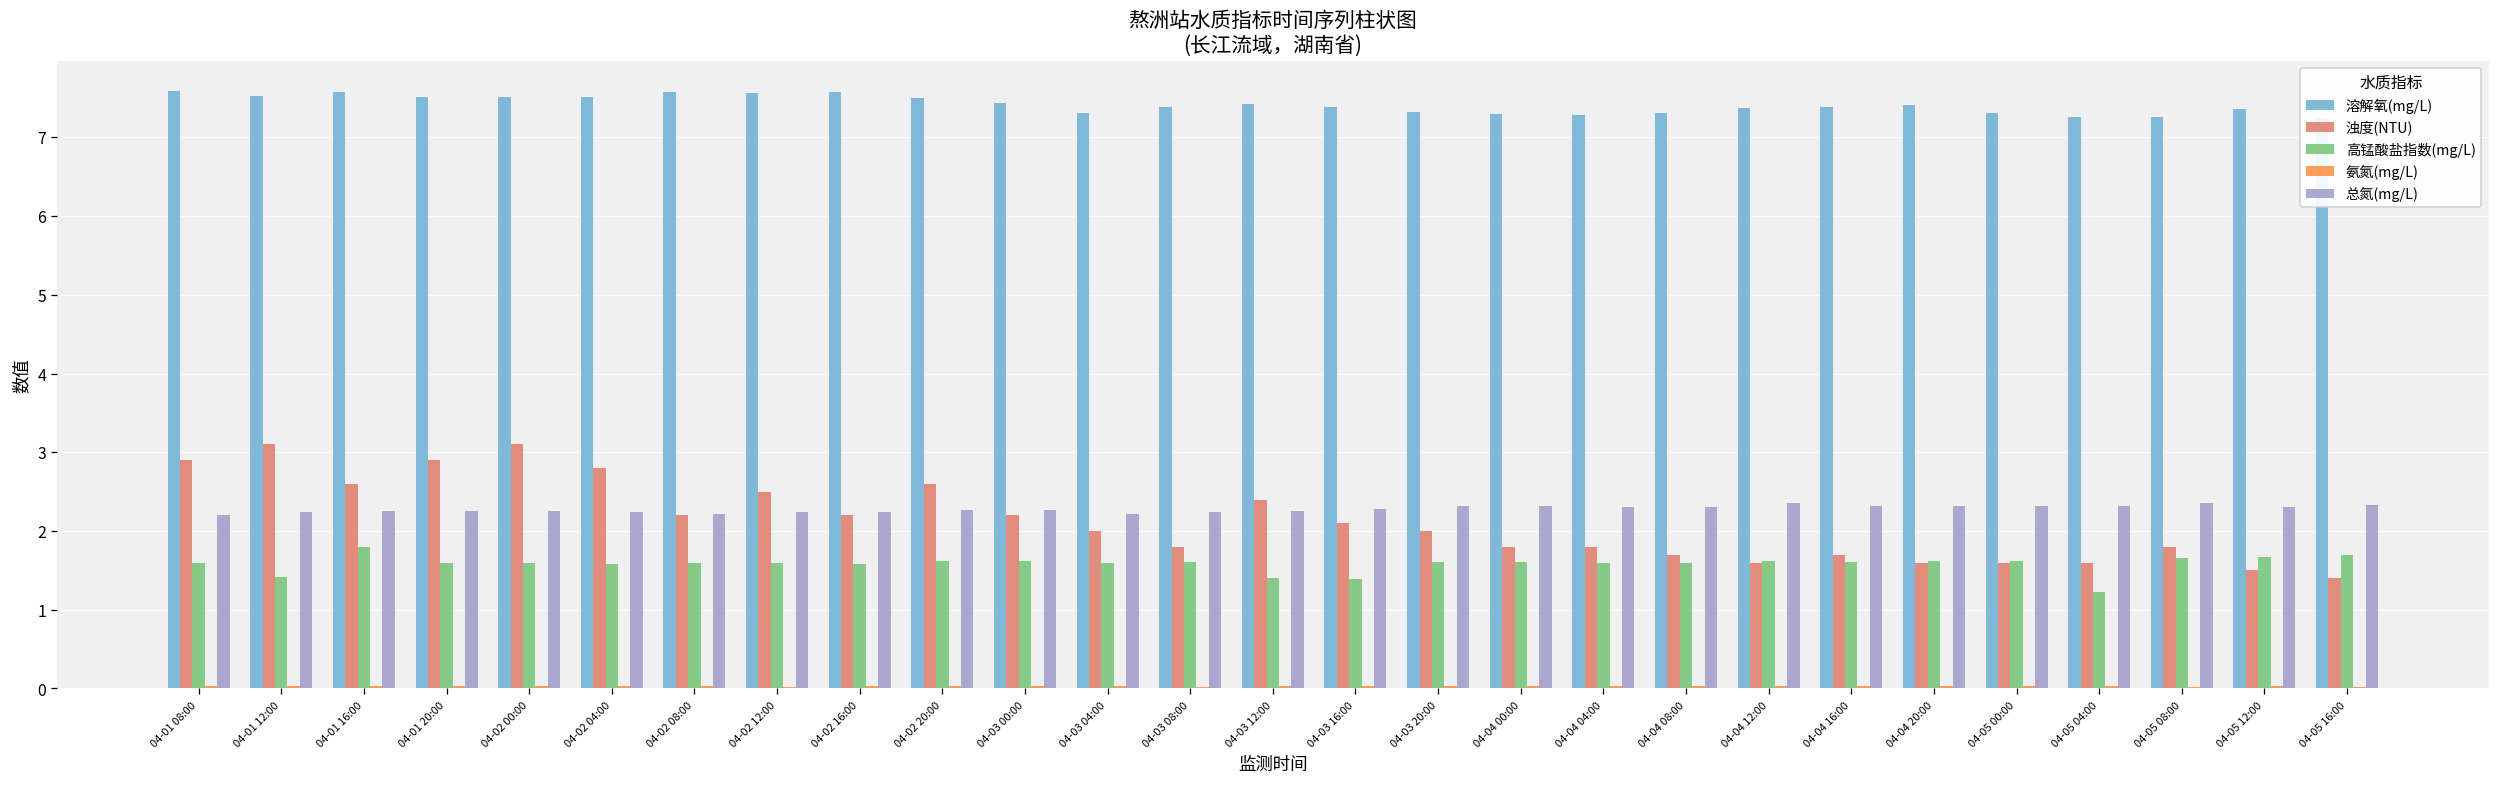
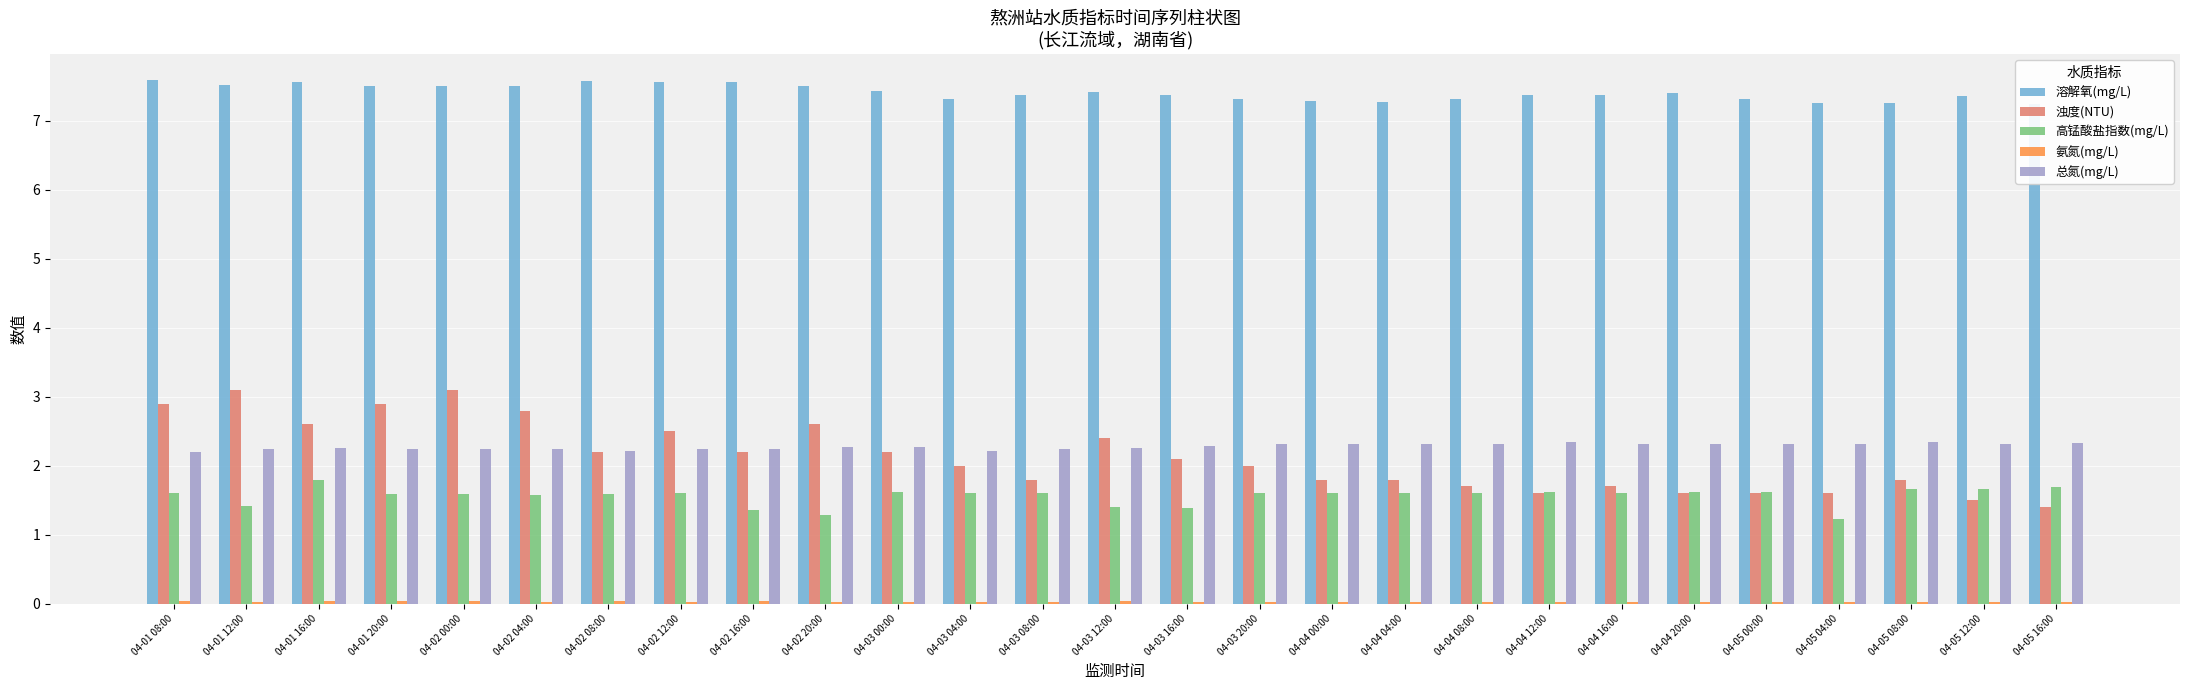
  {
    "高锰酸盐指数(mg/L)": {
      "04-01 08:00": 1.6,
      "04-01 12:00": 1.4,
      "04-01 16:00": 1.8,
      "04-01 20:00": 1.6,
      "04-02 00:00": 1.6,
      "04-02 04:00": 1.6,
      "04-02 08:00": 1.6,
      "04-02 12:00": 1.6,
-     "04-02 16:00": 1.6,
-     "04-02 20:00": 1.6,
+     "04-02 16:00": 1.4,
+     "04-02 20:00": 1.3,
      "04-03 00:00": 1.6,
      "04-03 04:00": 1.6,
      "04-03 08:00": 1.6,
      "04-03 12:00": 1.4,
      "04-03 16:00": 1.4,
      "04-03 20:00": 1.6,
      "04-04 00:00": 1.6,
      "04-04 04:00": 1.6,
      "04-04 08:00": 1.6,
      "04-04 12:00": 1.6,
      "04-04 16:00": 1.6,
      "04-04 20:00": 1.6,
      "04-05 00:00": 1.6,
      "04-05 04:00": 1.2,
      "04-05 08:00": 1.7,
      "04-05 12:00": 1.7,
      "04-05 16:00": 1.7
    }
  }
